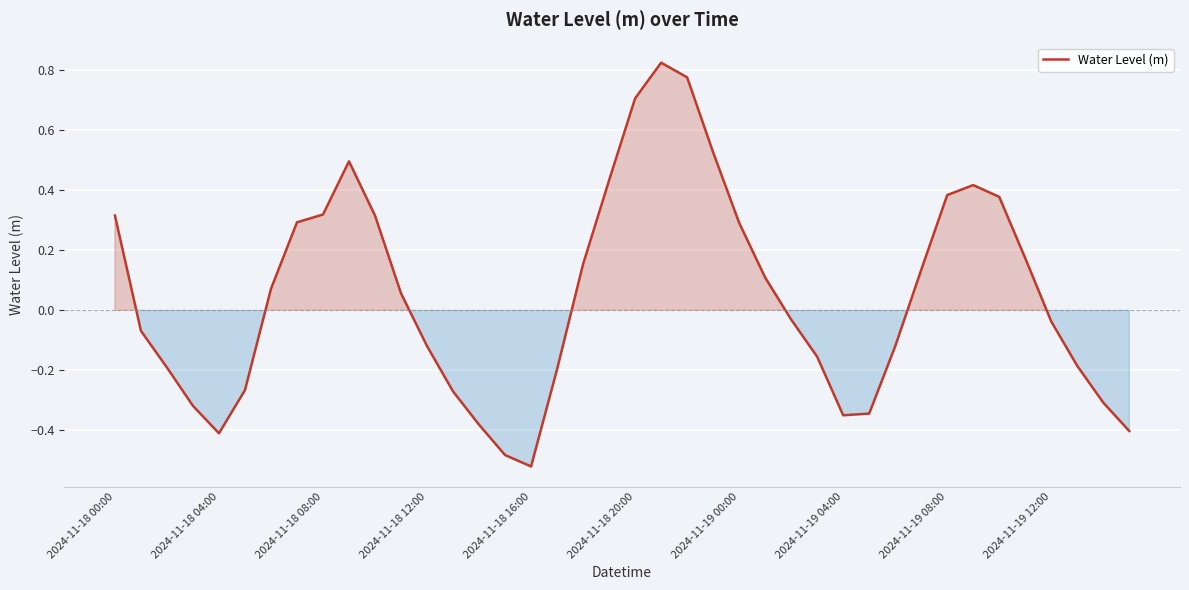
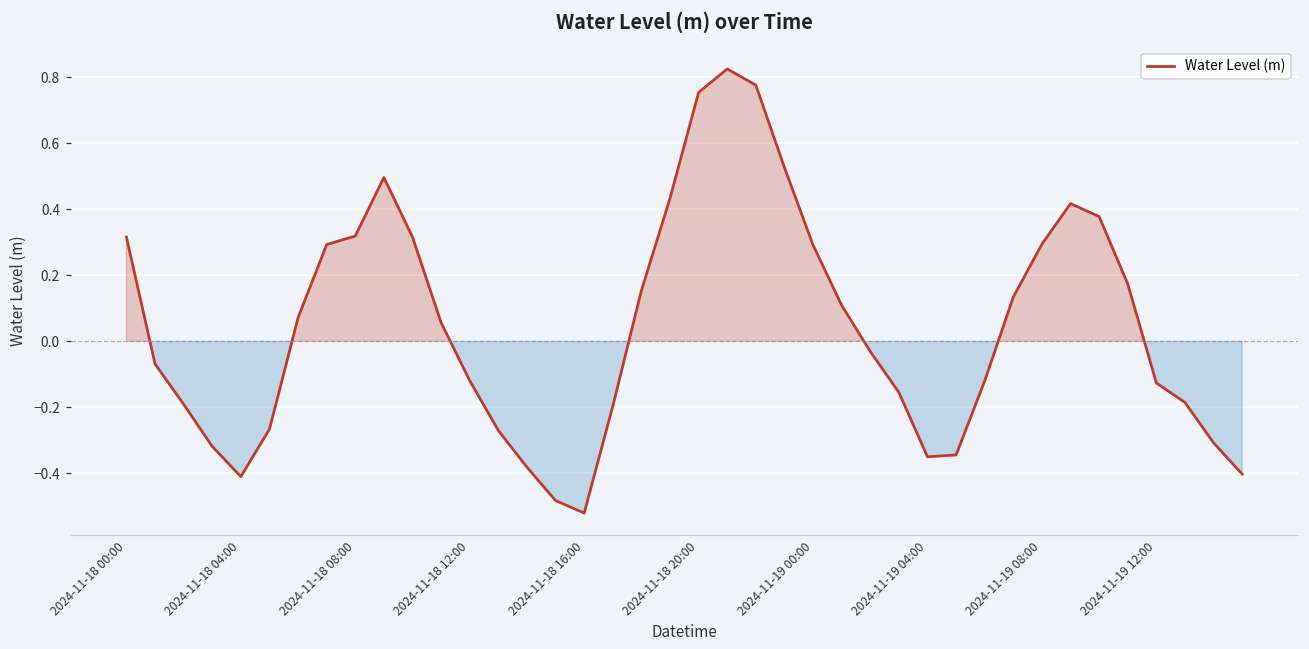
  {
    "2024-11-18 00:00": 0.32,
    "2024-11-18 04:00": -0.41,
    "2024-11-18 08:00": 0.32,
    "2024-11-18 12:00": -0.12,
    "2024-11-18 16:00": -0.52,
-   "2024-11-18 20:00": 0.71,
+   "2024-11-18 20:00": 0.75,
    "2024-11-19 00:00": 0.29,
    "2024-11-19 04:00": -0.35,
-   "2024-11-19 08:00": 0.38,
-   "2024-11-19 12:00": -0.04
+   "2024-11-19 08:00": 0.29,
+   "2024-11-19 12:00": -0.13
  }
